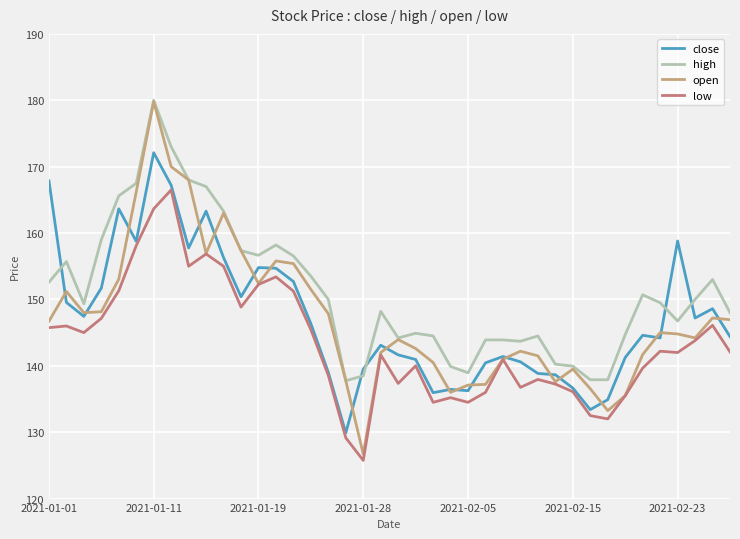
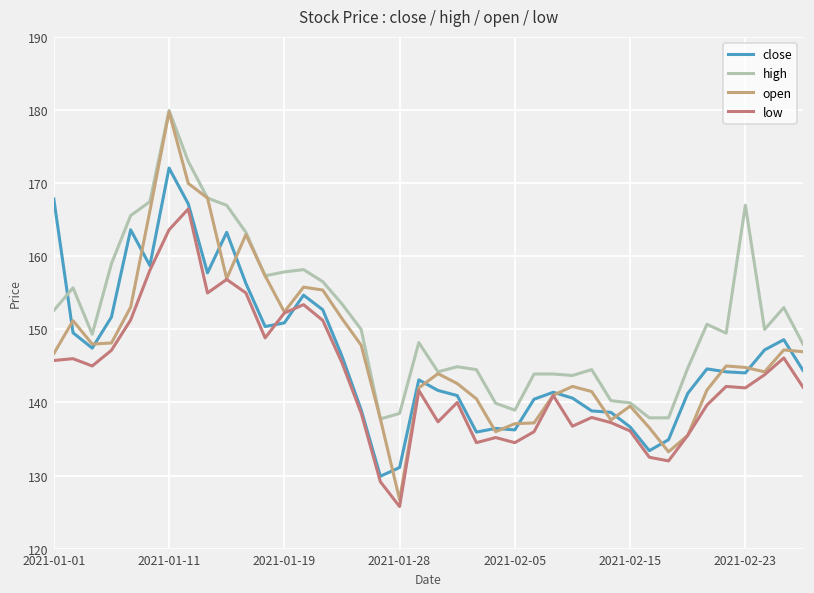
  {
    "close": {
      "2021-01-01": 168,
      "2021-01-11": 172,
-     "2021-01-19": 155,
-     "2021-01-28": 140,
+     "2021-01-19": 151,
+     "2021-01-28": 131,
      "2021-02-05": 136,
      "2021-02-15": 137,
-     "2021-02-23": 159
+     "2021-02-23": 144
    },
    "high": {
      "2021-01-01": 153,
-     "2021-01-19": 157,
+     "2021-01-19": 158,
      "2021-01-28": 139,
      "2021-02-05": 139,
      "2021-02-15": 140,
-     "2021-02-23": 147
+     "2021-02-23": 167
    }
  }
